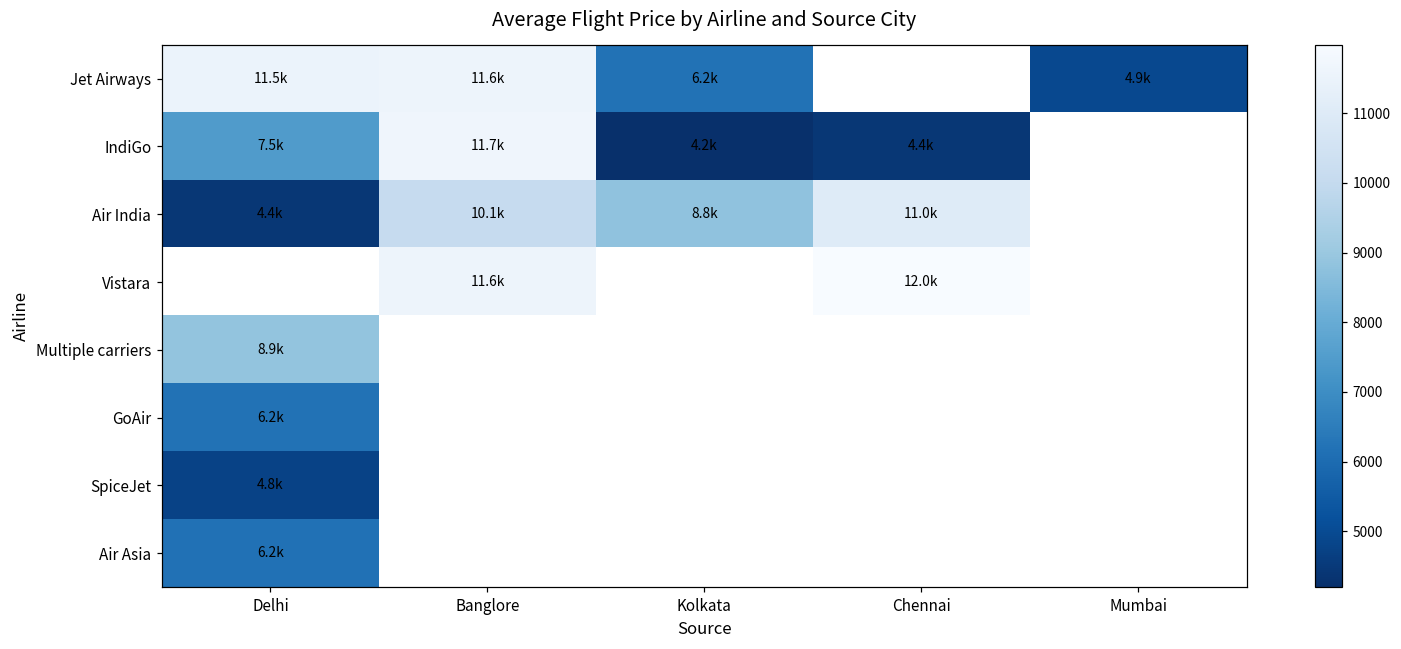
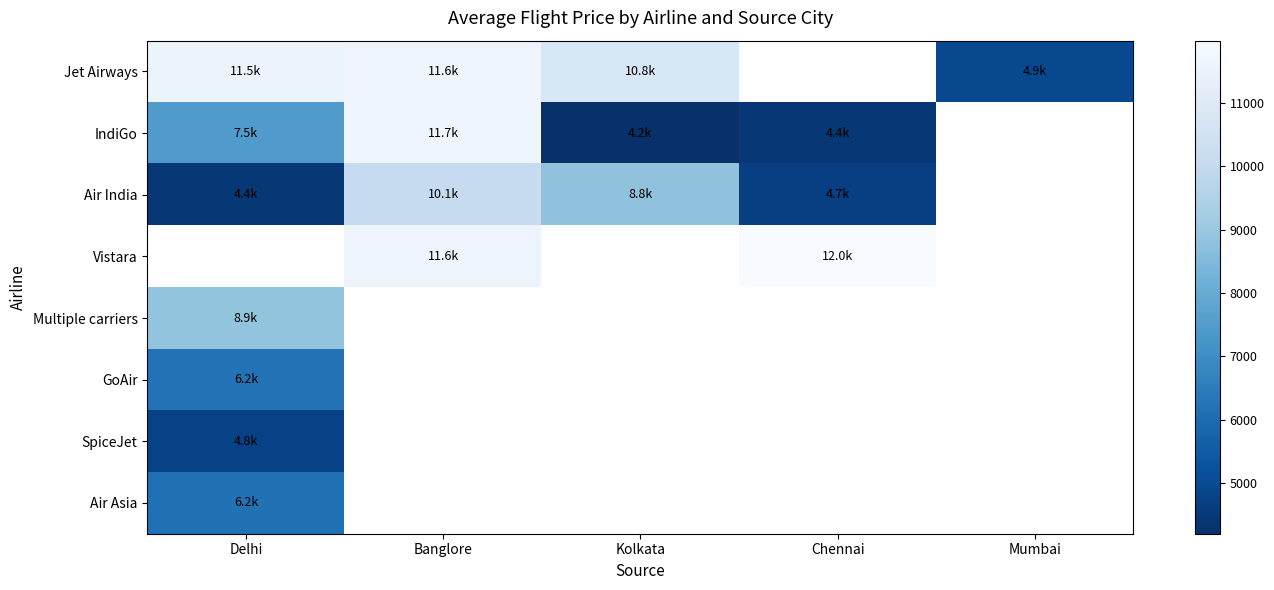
  {
    "Jet Airways": {
      "Delhi": "11.5k",
      "Banglore": "11.6k",
-     "Kolkata": "6.2k",
+     "Kolkata": "10.8k",
      "Mumbai": "4.9k"
    },
    "IndiGo": {
      "Delhi": "7.5k",
      "Banglore": "11.7k",
      "Kolkata": "4.2k",
      "Chennai": "4.4k"
    },
    "Air India": {
      "Delhi": "4.4k",
      "Banglore": "10.1k",
      "Kolkata": "8.8k",
-     "Chennai": "11.0k"
+     "Chennai": "4.7k"
    },
    "Vistara": {
      "Banglore": "11.6k",
      "Chennai": "12.0k"
    },
    "Multiple carriers": {
      "Delhi": "8.9k"
    },
    "GoAir": {
      "Delhi": "6.2k"
    },
    "SpiceJet": {
      "Delhi": "4.8k"
    },
    "Air Asia": {
      "Delhi": "6.2k"
    }
  }
